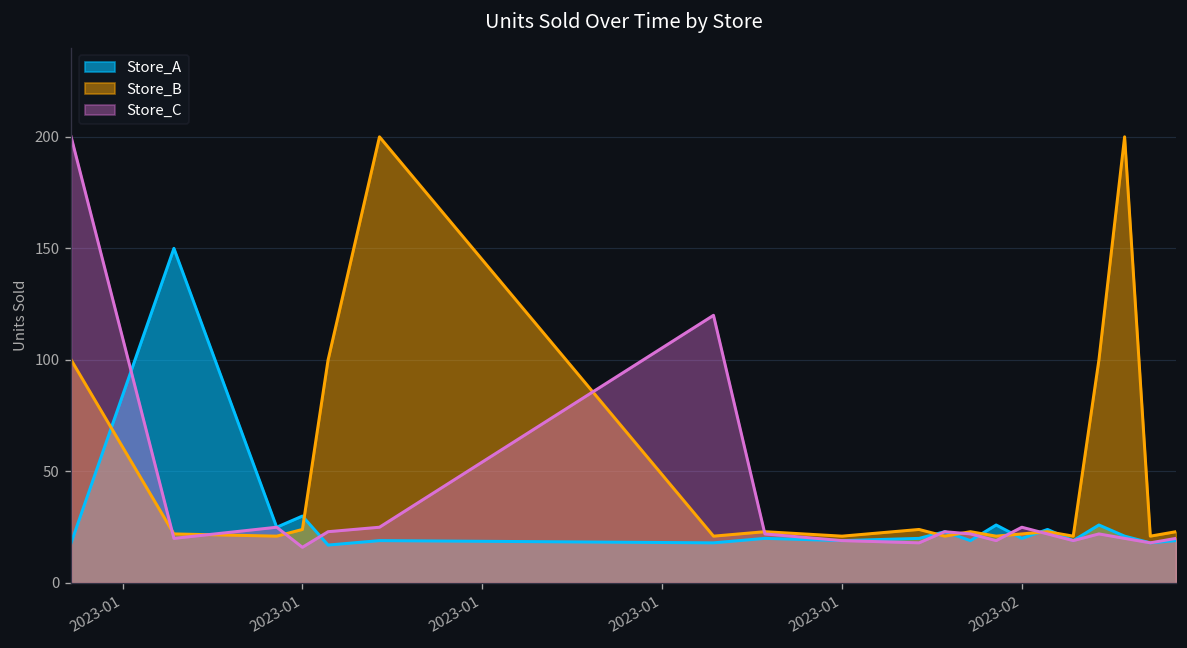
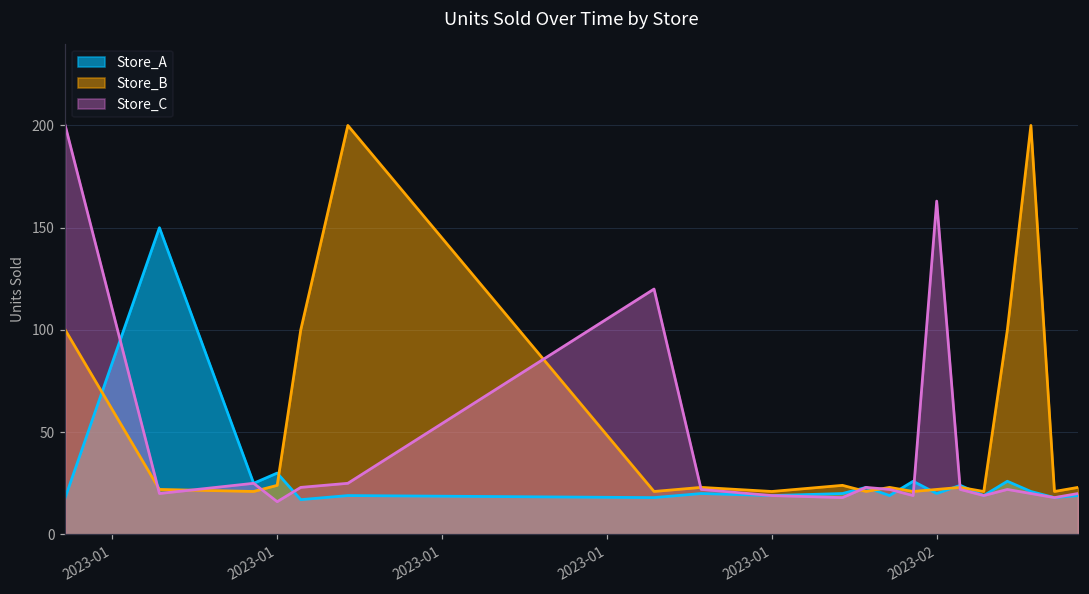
  {
    "Store_A": {
      "2023-02": 20
    },
    "Store_B": {
      "2023-02": 22
    },
    "Store_C": {
-     "2023-02": 25
+     "2023-02": 163
    }
  }
